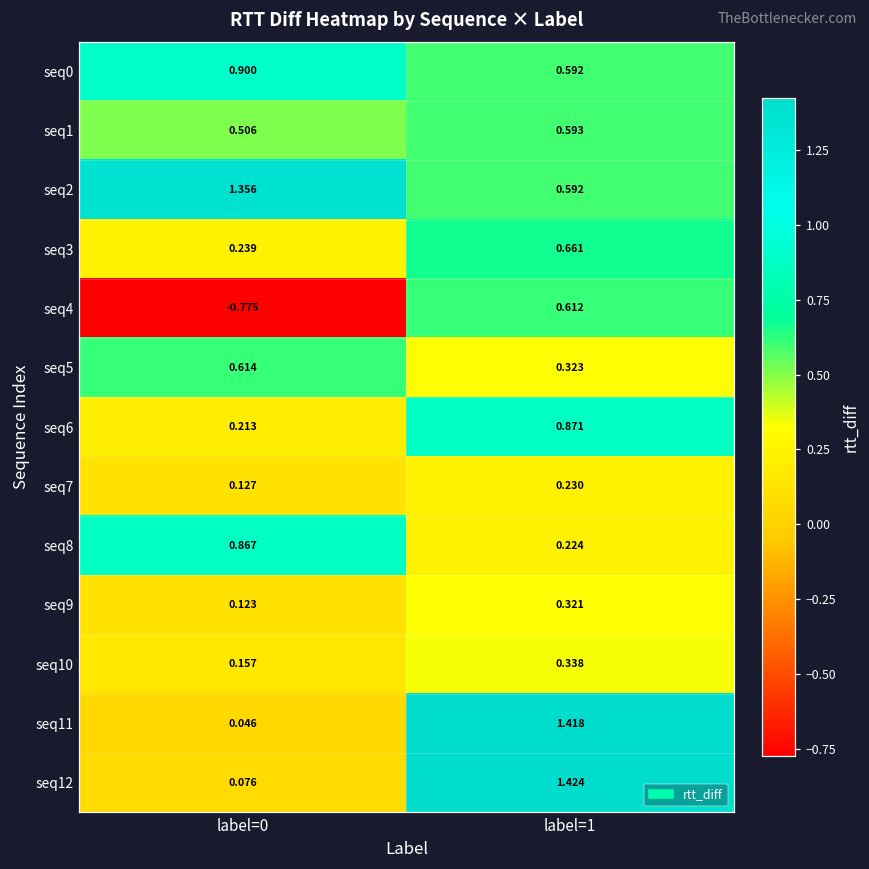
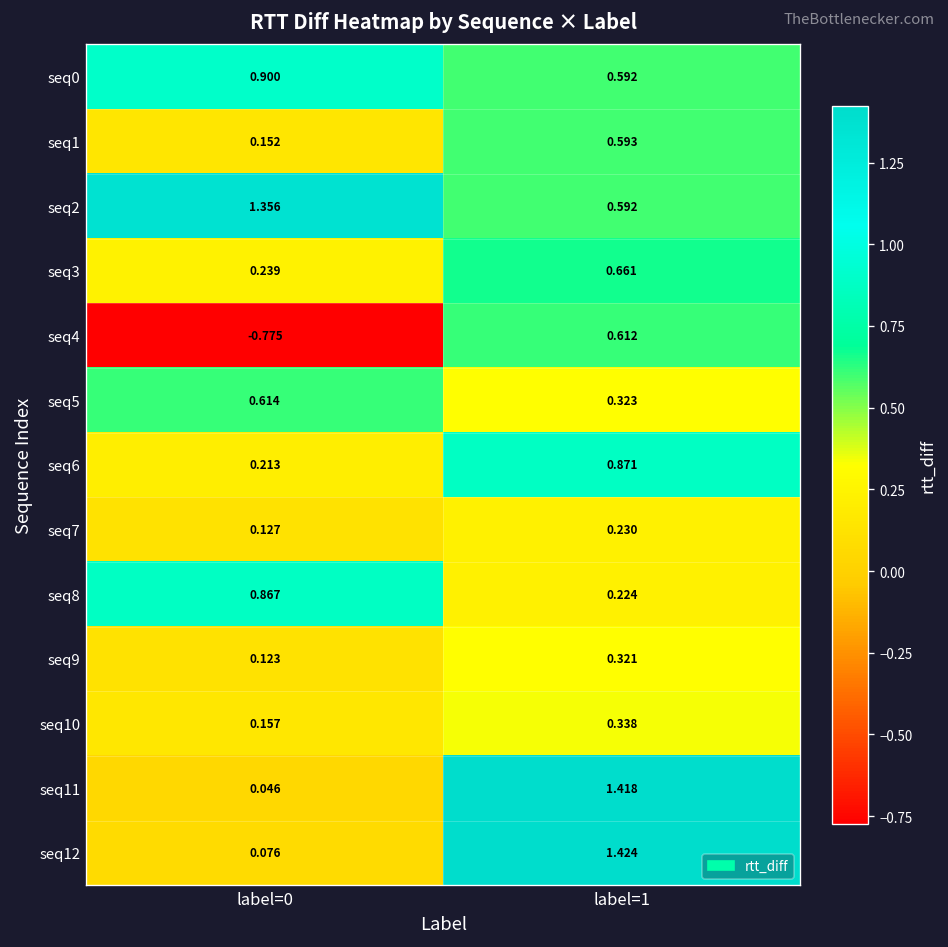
  {
    "seq0": {
      "label=0": 0.900,
      "label=1": 0.592
    },
    "seq1": {
-     "label=0": 0.506,
+     "label=0": 0.152,
      "label=1": 0.593
    },
    "seq2": {
      "label=0": 1.356,
      "label=1": 0.592
    },
    "seq3": {
      "label=0": 0.239,
      "label=1": 0.661
    },
    "seq4": {
      "label=0": -0.775,
      "label=1": 0.612
    },
    "seq5": {
      "label=0": 0.614,
      "label=1": 0.323
    },
    "seq6": {
      "label=0": 0.213,
      "label=1": 0.871
    },
    "seq7": {
      "label=0": 0.127,
      "label=1": 0.230
    },
    "seq8": {
      "label=0": 0.867,
      "label=1": 0.224
    },
    "seq9": {
      "label=0": 0.123,
      "label=1": 0.321
    },
    "seq10": {
      "label=0": 0.157,
      "label=1": 0.338
    },
    "seq11": {
      "label=0": 0.046,
      "label=1": 1.418
    },
    "seq12": {
      "label=0": 0.076,
      "label=1": 1.424
    }
  }
